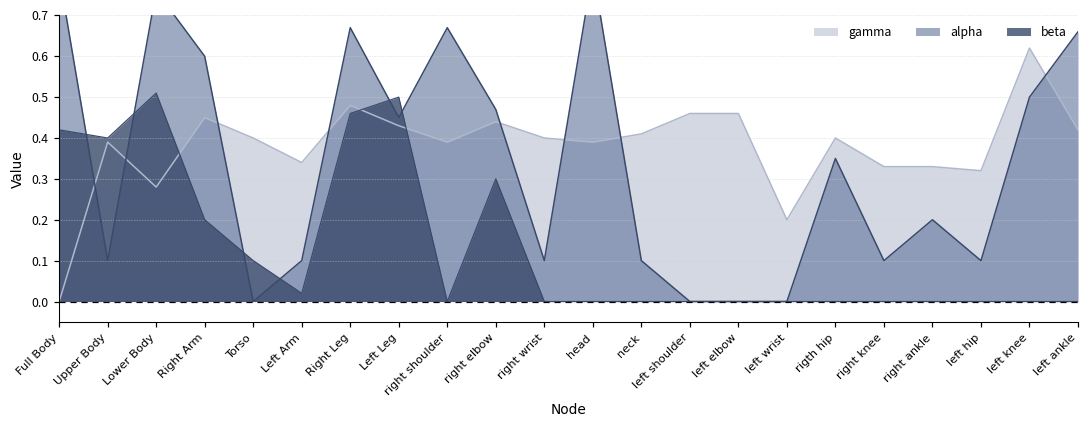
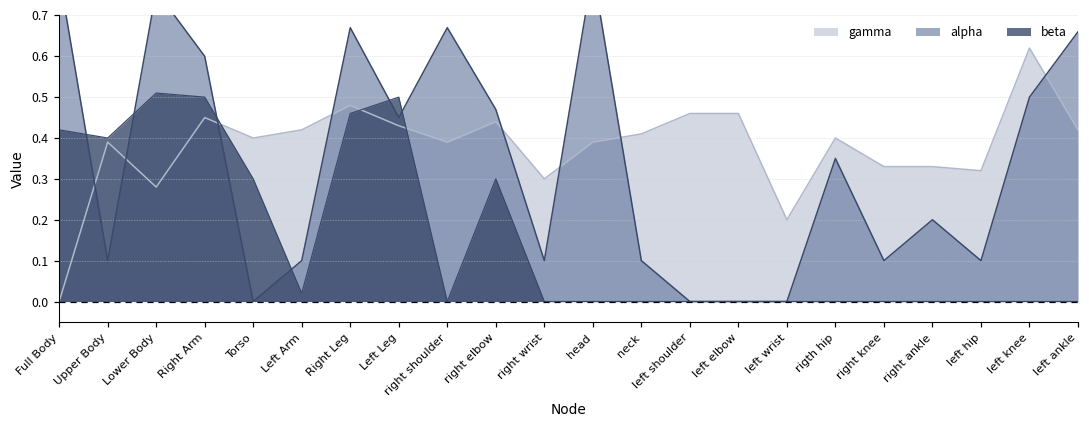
  {
    "gamma": {
      "Full Body": 0.00,
      "Upper Body": 0.39,
      "Lower Body": 0.28,
      "Right Arm": 0.45,
      "Torso": 0.40,
-     "Left Arm": 0.34,
+     "Left Arm": 0.42,
      "Right Leg": 0.48,
      "Left Leg": 0.43,
      "right shoulder": 0.39,
      "right elbow": 0.44,
-     "right wrist": 0.4,
+     "right wrist": 0.3,
      "head": 0.39,
      "neck": 0.41,
      "left shoulder": 0.46,
      "left elbow": 0.46,
      "left wrist": 0.20,
      "rigth hip": 0.40,
      "right knee": 0.33,
      "right ankle": 0.33,
      "left hip": 0.32,
      "left knee": 0.62,
      "left ankle": 0.42
    },
    "alpha": {
      "Upper Body": 0.10,
      "Right Arm": 0.60,
      "Torso": 0.00,
      "Left Arm": 0.10,
      "Right Leg": 0.67,
      "Left Leg": 0.45,
      "right shoulder": 0.67,
      "right elbow": 0.47,
      "right wrist": 0.10,
      "neck": 0.10,
      "rigth hip": 0.35,
      "right knee": 0.10,
      "right ankle": 0.20,
      "left hip": 0.10,
      "left knee": 0.50,
      "left ankle": 0.66
    },
    "beta": {
      "Full Body": 0.42,
      "Upper Body": 0.4,
      "Lower Body": 0.51,
-     "Right Arm": 0.2,
-     "Torso": 0.1,
+     "Right Arm": 0.5,
+     "Torso": 0.3,
      "Left Arm": 0.02,
      "Right Leg": 0.46,
      "Left Leg": 0.5,
      "right shoulder": 0.0,
      "right elbow": 0.3,
      "right wrist": 0.0,
      "head": 0.0,
      "neck": 0.0,
      "rigth hip": 0.0,
      "right knee": 0.0,
      "right ankle": 0.0,
      "left hip": 0.0,
      "left knee": 0.0,
      "left ankle": 0.0
    }
  }
